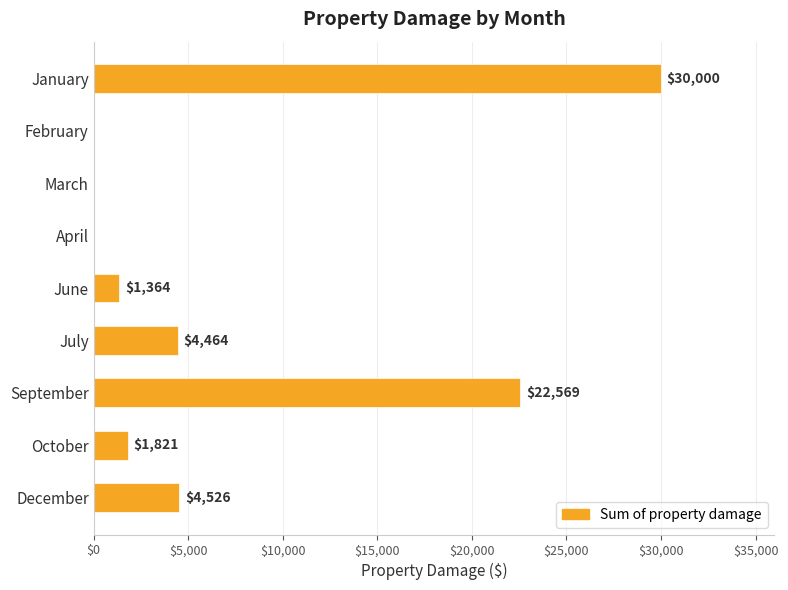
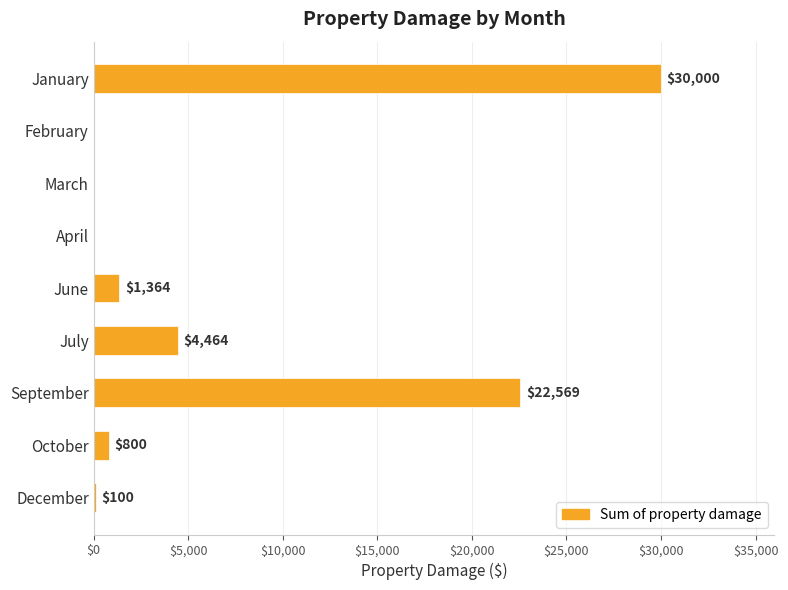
  {
    "January": "$30,000",
    "June": "$1,364",
    "July": "$4,464",
    "September": "$22,569",
-   "October": "$1,821",
-   "December": "$4,526"
+   "October": "$800",
+   "December": "$100"
  }
